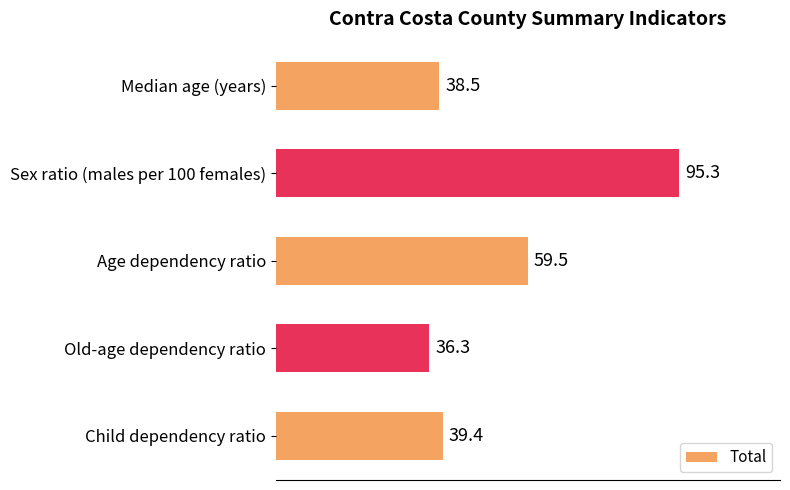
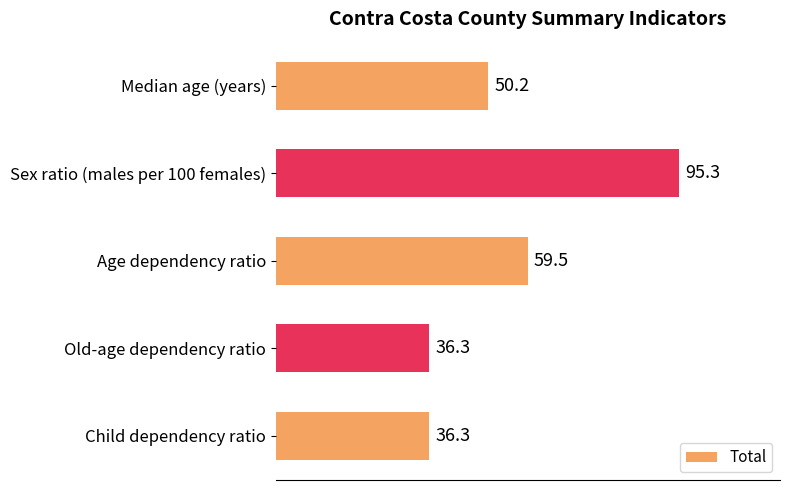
  {
-   "Median age (years)": 38.5,
+   "Median age (years)": 50.2,
    "Sex ratio (males per 100 females)": 95.3,
    "Age dependency ratio": 59.5,
    "Old-age dependency ratio": 36.3,
-   "Child dependency ratio": 39.4
+   "Child dependency ratio": 36.3
  }
